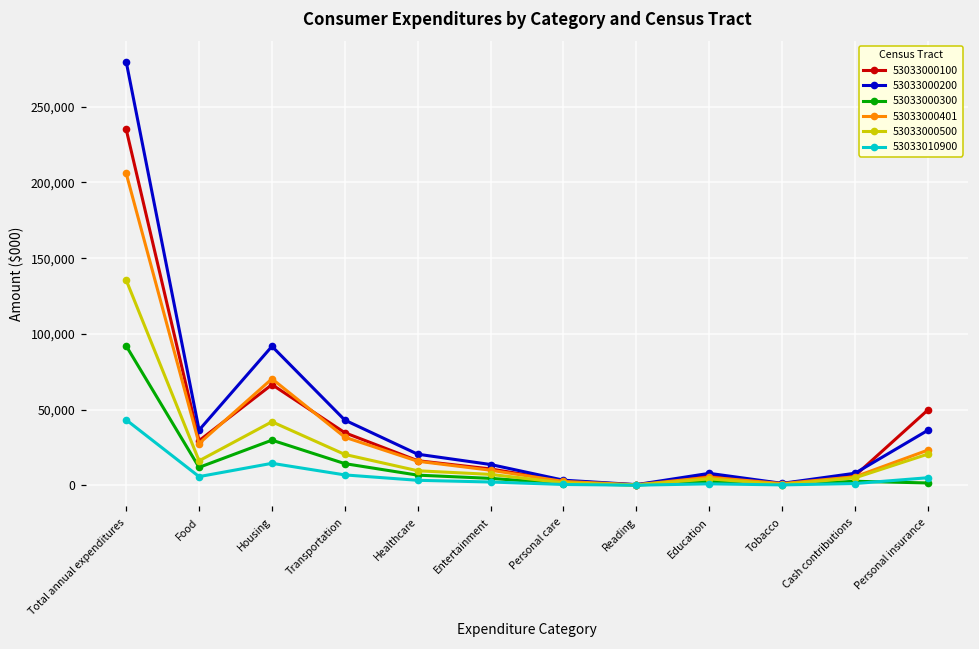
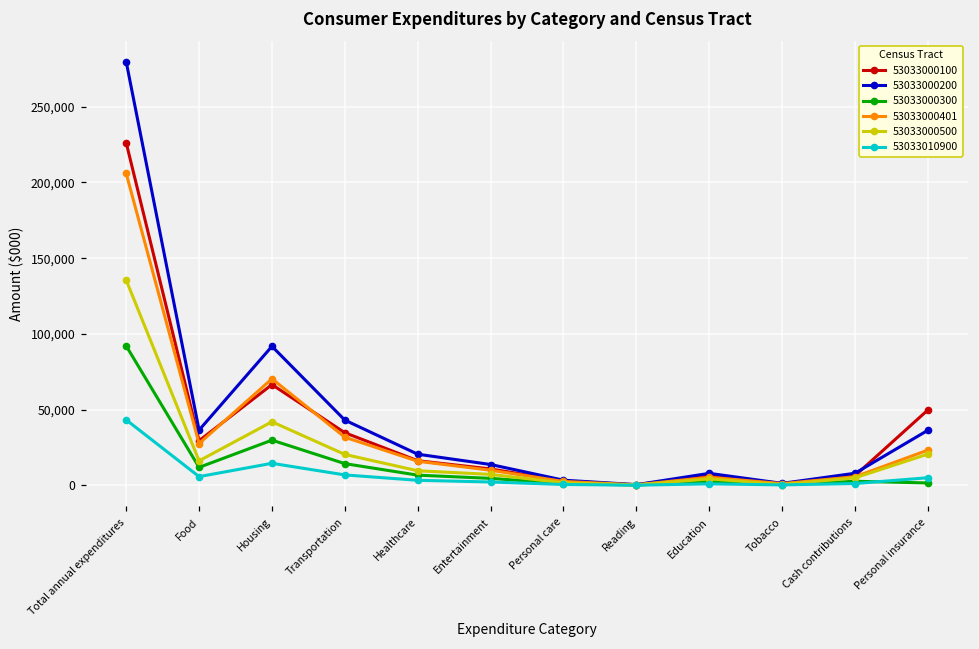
  {
    "53033000100": {
-     "Total annual expenditures": "235,000",
+     "Total annual expenditures": "226,000",
      "Food": "29,000",
      "Housing": "67,000",
      "Transportation": "35,000",
      "Personal insurance": "50,000"
    },
    "53033000200": {
      "Total annual expenditures": "280,000",
      "Food": "36,000",
      "Housing": "92,000",
      "Transportation": "43,000",
      "Healthcare": "21,000",
      "Entertainment": "14,000",
      "Personal insurance": "36,000"
    },
    "53033000300": {
      "Total annual expenditures": "92,000",
      "Food": "12,000",
      "Housing": "30,000",
      "Transportation": "14,000",
      "Healthcare": "7,000",
      "Entertainment": "5,000",
      "Personal insurance": "2,000"
    },
    "53033000401": {
      "Total annual expenditures": "206,000",
      "Food": "28,000",
      "Housing": "70,000",
      "Transportation": "32,000",
      "Personal insurance": "23,000"
    },
    "53033000500": {
      "Total annual expenditures": "135,000",
      "Food": "16,000",
      "Housing": "42,000",
      "Transportation": "20,000",
      "Healthcare": "10,000",
      "Entertainment": "7,000",
      "Personal insurance": "21,000"
    },
    "53033010900": {
      "Total annual expenditures": "43,000",
      "Food": "6,000",
      "Housing": "15,000",
      "Transportation": "7,000",
      "Healthcare": "3,000",
      "Entertainment": "2,000",
      "Personal insurance": "5,000"
    }
  }
